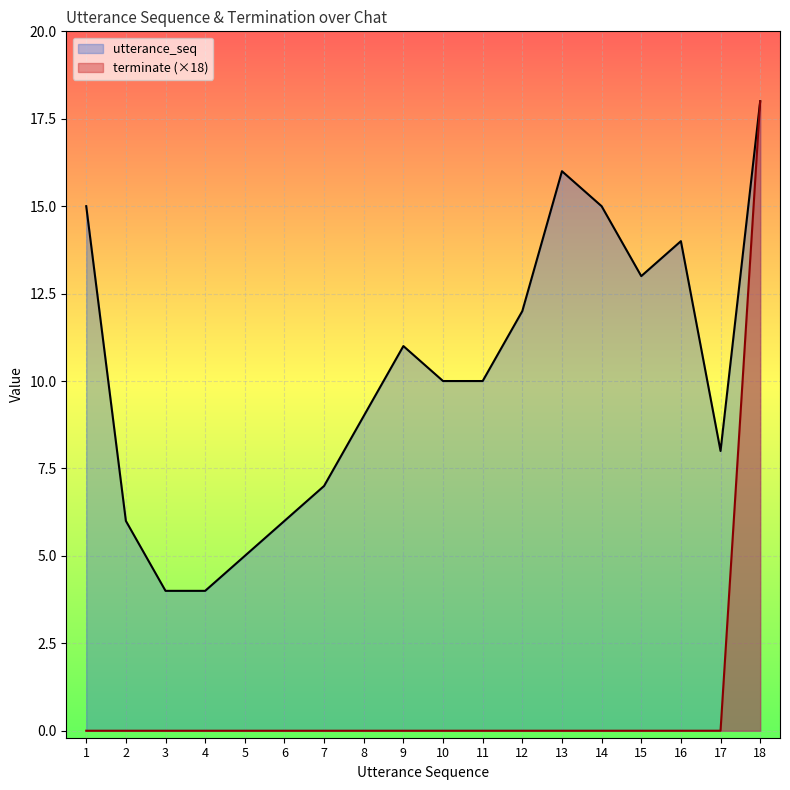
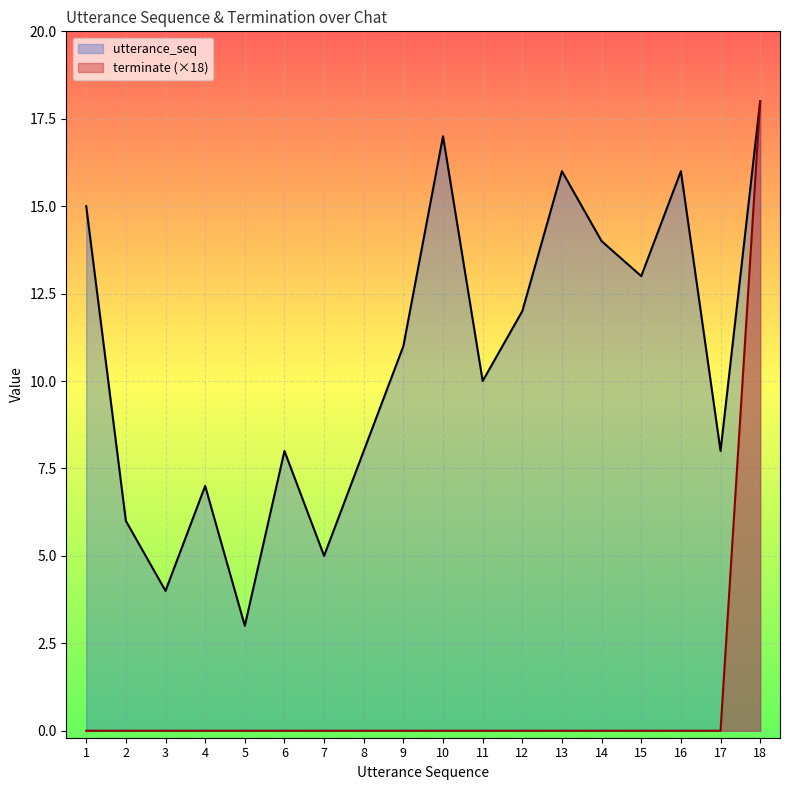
  {
    "utterance_seq": {
      "1": 15,
      "2": 6,
      "3": 4,
-     "4": 4,
-     "5": 5,
-     "6": 6,
-     "7": 7,
-     "8": 9,
+     "4": 7,
+     "5": 3,
+     "6": 8,
+     "7": 5,
+     "8": 8,
      "9": 11,
-     "10": 10,
+     "10": 17,
      "11": 10,
      "12": 12,
      "13": 16,
-     "14": 15,
+     "14": 14,
      "15": 13,
-     "16": 14,
+     "16": 16,
      "17": 8
    },
    "terminate (×18)": {
      "1": 0,
      "2": 0,
      "3": 0,
      "4": 0,
      "5": 0,
      "6": 0,
      "7": 0,
      "8": 0,
      "9": 0,
      "10": 0,
      "11": 0,
      "12": 0,
      "13": 0,
      "14": 0,
      "15": 0,
      "16": 0,
      "17": 0
    }
  }
